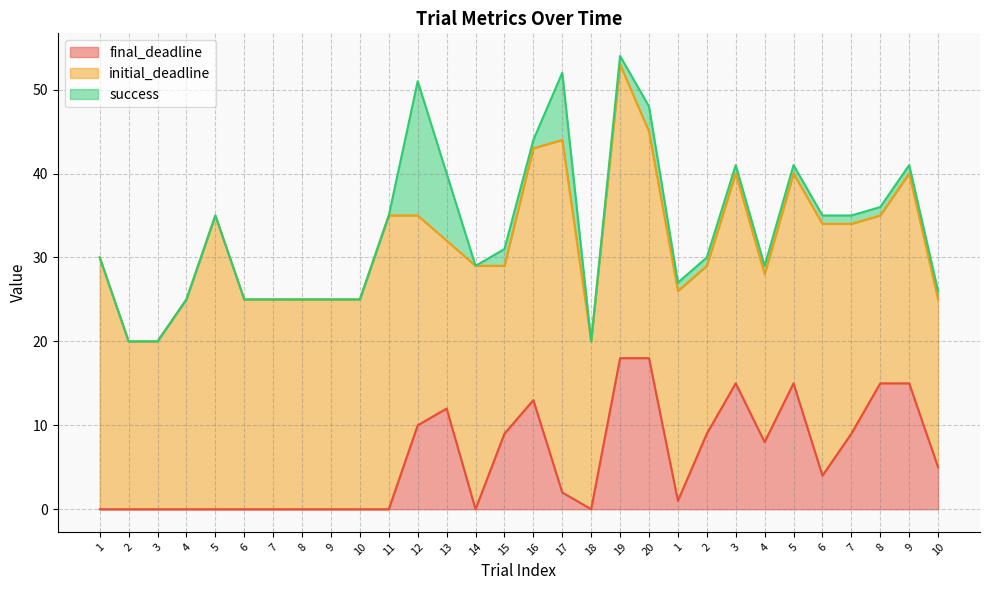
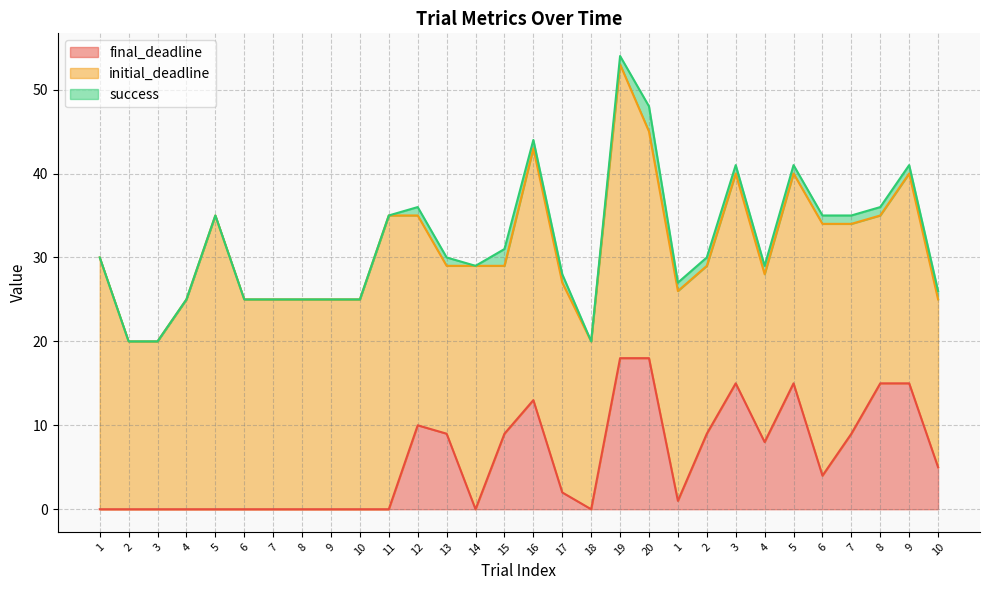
  {
    "final_deadline": {
      "11": 0,
      "12": 10,
-     "13": 12,
+     "13": 9,
      "14": 0,
      "15": 9,
      "16": 13,
      "17": 2,
      "18": 0,
      "19": 18,
      "20": 18
    },
    "initial_deadline": {
      "12": 25,
      "13": 20,
      "15": 20,
      "16": 30,
-     "17": 42,
+     "17": 25,
      "19": 35,
      "20": 27
    },
    "success": {
-     "12": 16,
-     "13": 8,
+     "12": 1,
+     "13": 1,
      "15": 2,
      "16": 1,
-     "17": 8,
+     "17": 1,
      "19": 1,
      "20": 3
    }
  }
